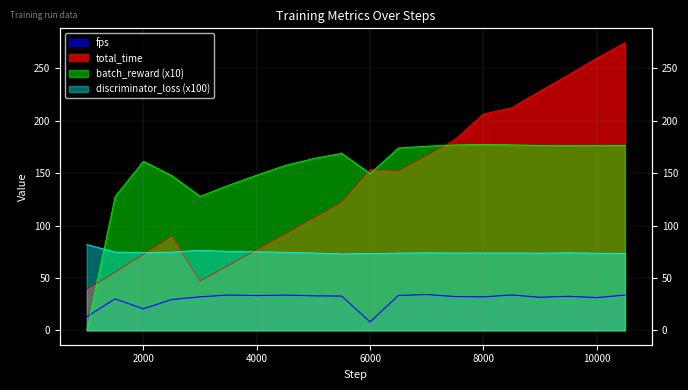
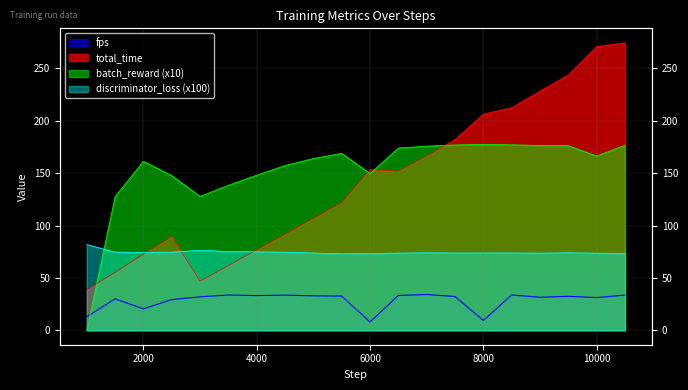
  {
    "fps": {
      "2000": 21,
      "4000": 33,
      "6000": 8,
-     "8000": 32,
+     "8000": 9,
      "10000": 31
    },
    "total_time": {
      "6000": 153,
      "8000": 206,
-     "10000": 260
+     "10000": 271
    },
    "batch_reward (x10)": {
      "2000": 161,
      "4000": 148,
      "6000": 150,
      "8000": 177,
-     "10000": 176
+     "10000": 166
    },
    "discriminator_loss (x100)": {
      "6000": 73,
      "8000": 74,
      "10000": 74
    }
  }
